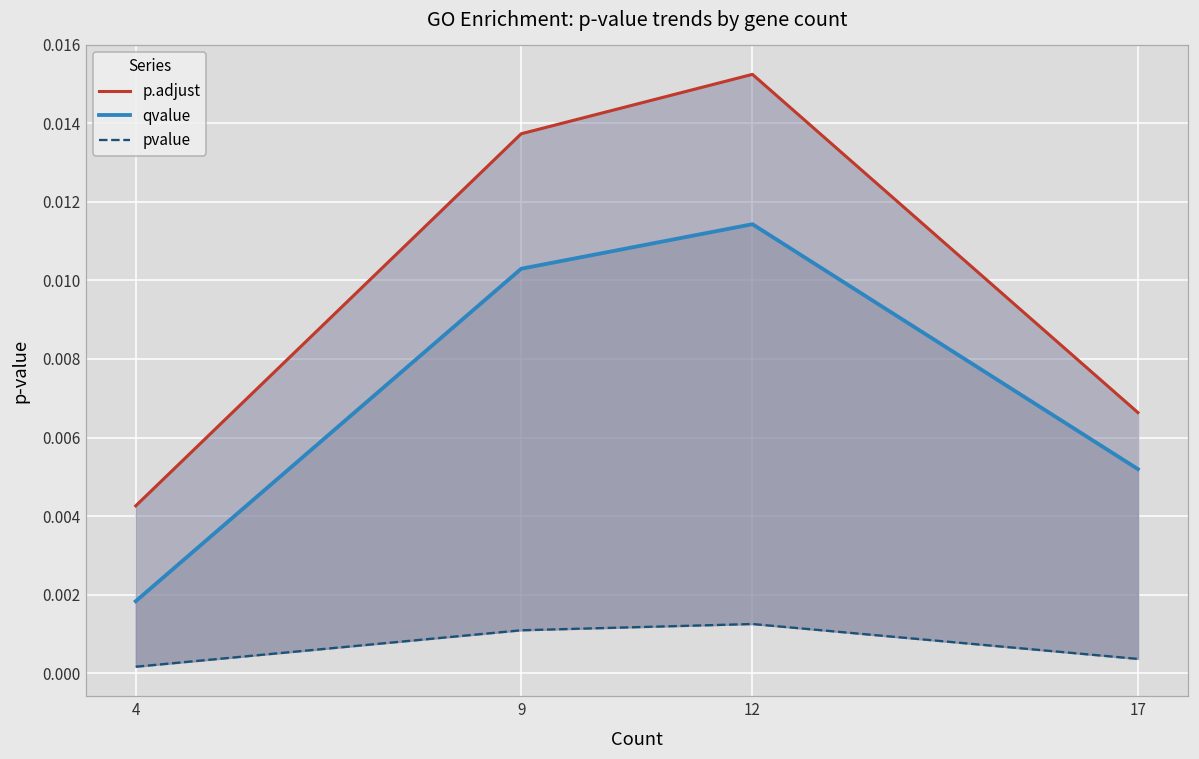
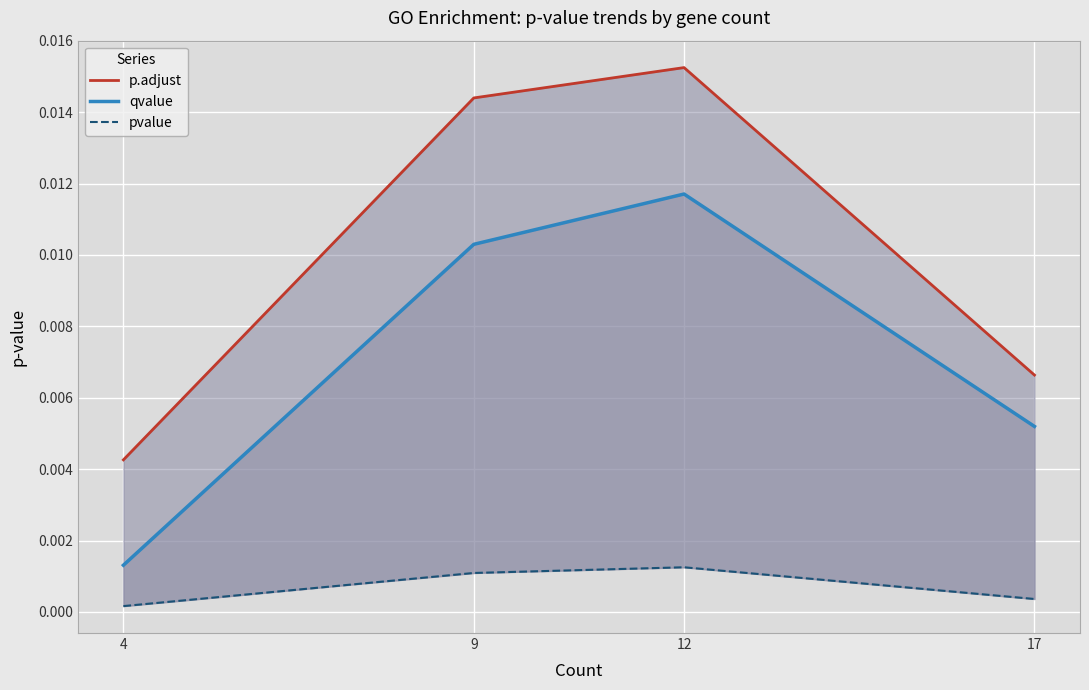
  {
    "p.adjust": {
      "4": 0.0043,
-     "9": 0.0137,
+     "9": 0.0144,
      "12": 0.0152,
      "17": 0.0066
    },
    "qvalue": {
-     "4": 0.0018,
+     "4": 0.0013,
      "9": 0.0103,
-     "12": 0.0114,
+     "12": 0.0117,
      "17": 0.0052
    },
    "pvalue": {
      "4": 0.0002,
      "9": 0.0011,
      "12": 0.0013,
      "17": 0.0004
    }
  }
